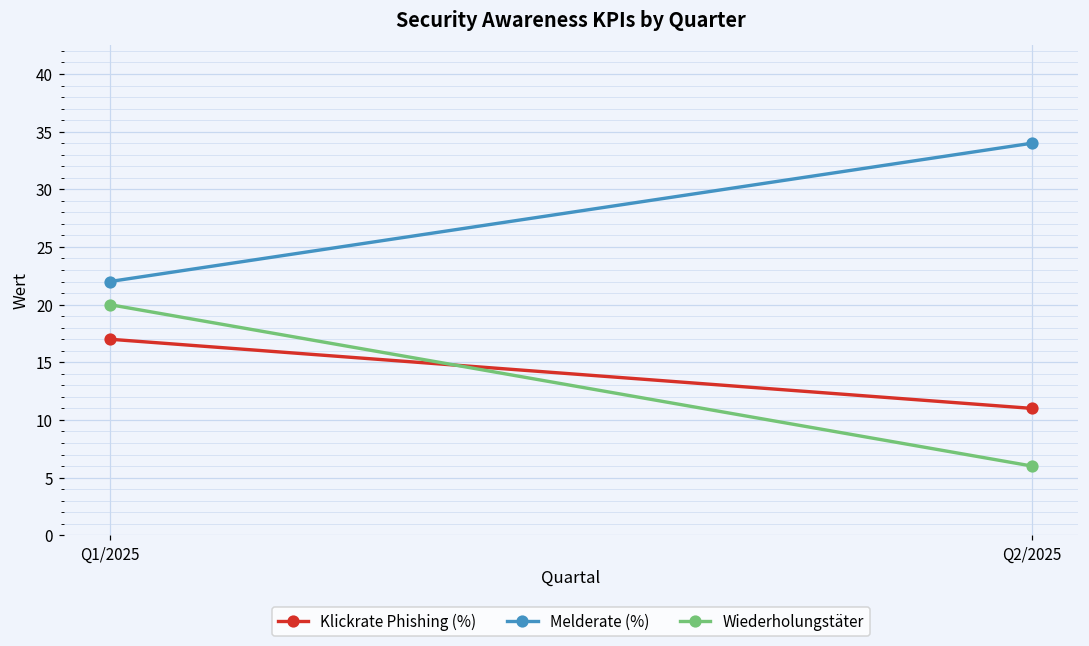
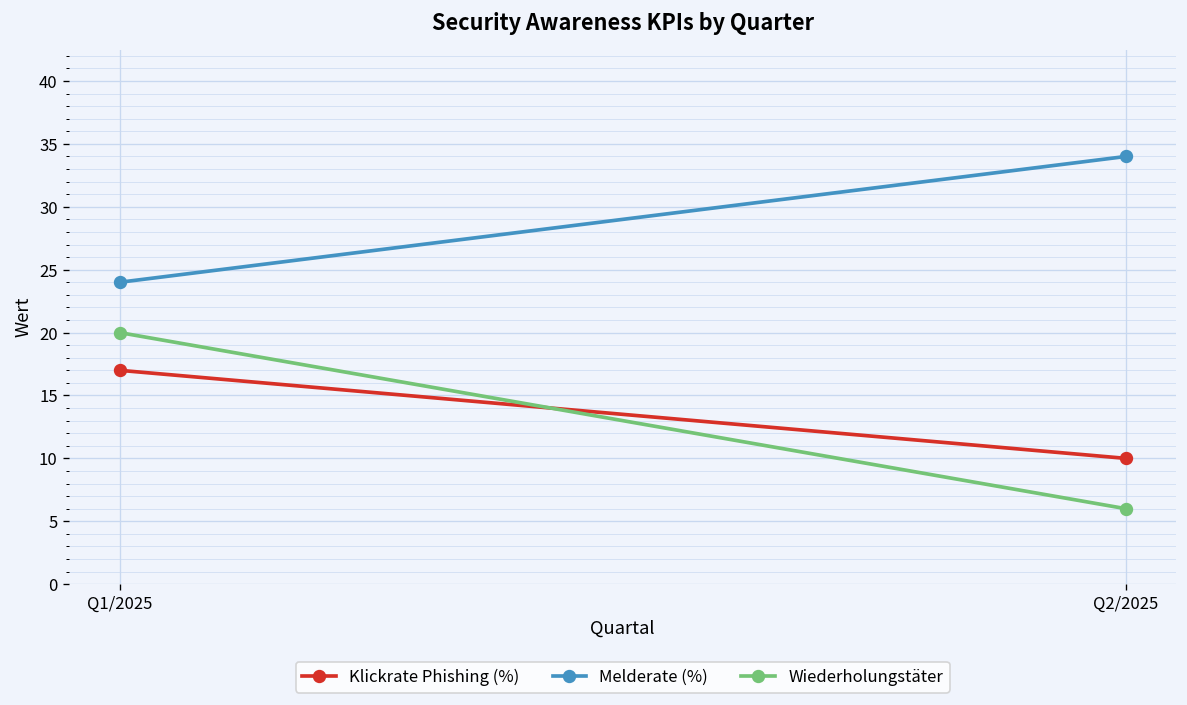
  {
    "Klickrate Phishing (%)": {
      "Q1/2025": 17,
-     "Q2/2025": 11
+     "Q2/2025": 10
    },
    "Melderate (%)": {
-     "Q1/2025": 22,
+     "Q1/2025": 24,
      "Q2/2025": 34
    },
    "Wiederholungstäter": {
      "Q1/2025": 20,
      "Q2/2025": 6
    }
  }
